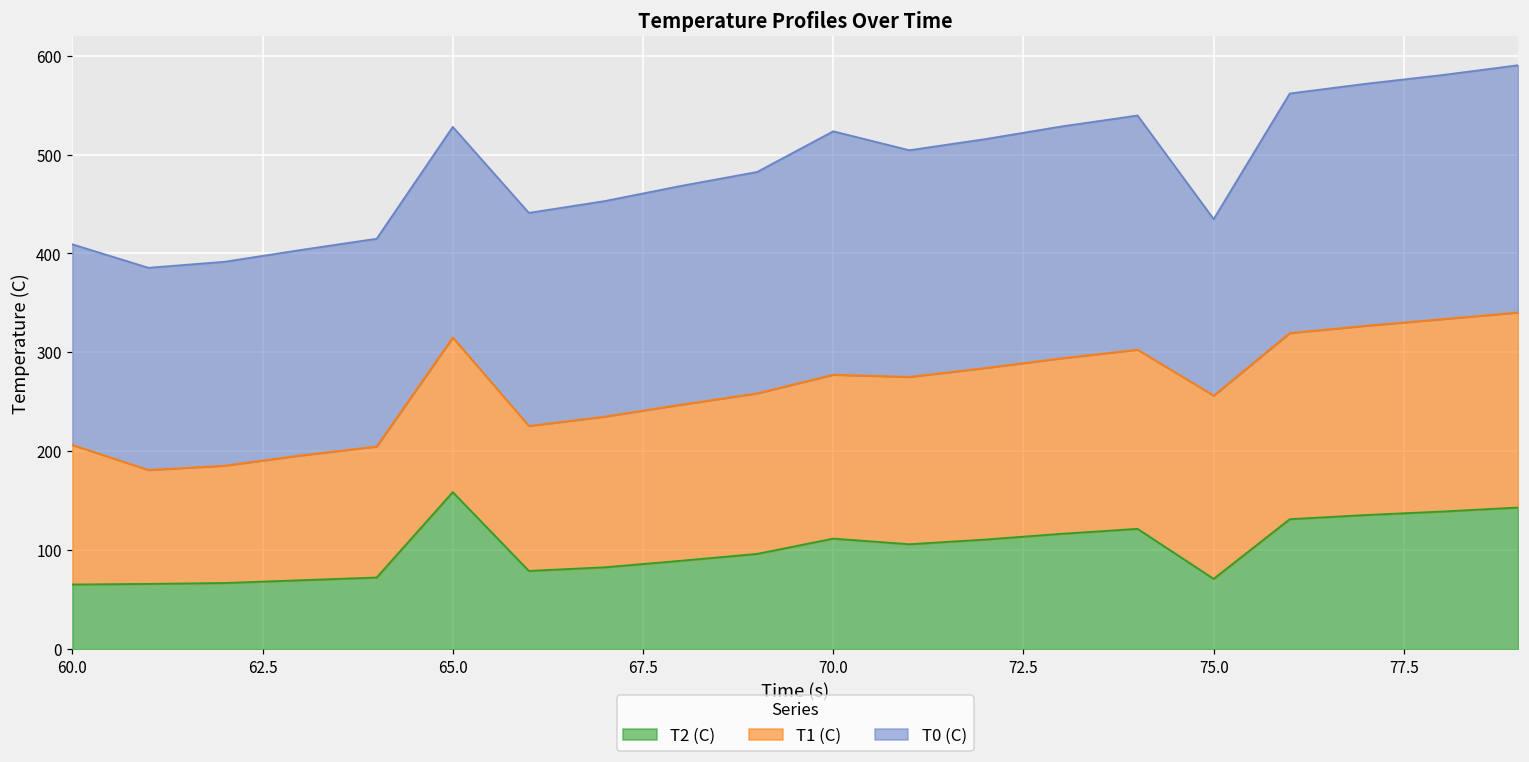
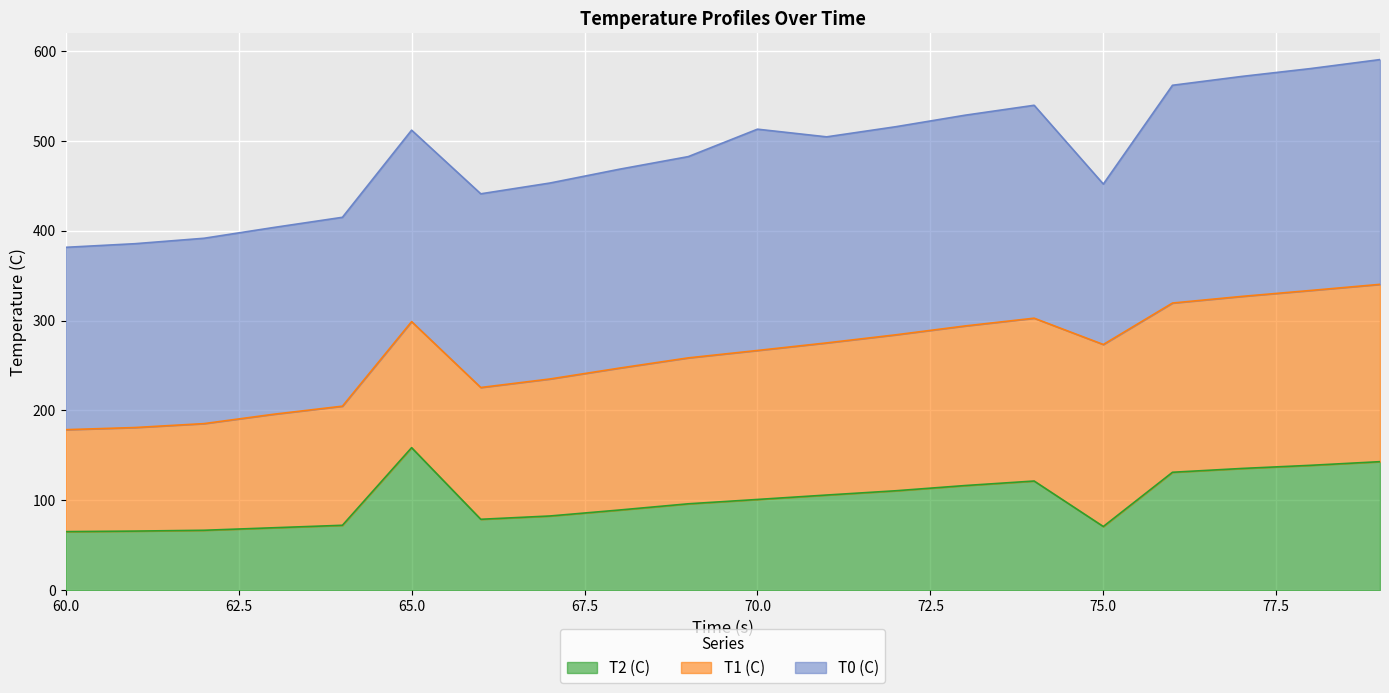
  {
    "T2 (C)": {
      "60.0": 70,
      "65.0": 160,
-     "70.0": 110,
+     "70.0": 100,
      "75.0": 70
    },
    "T1 (C)": {
-     "60.0": 140,
-     "65.0": 160,
+     "60.0": 110,
+     "65.0": 140,
      "70.0": 170,
-     "75.0": 190
+     "75.0": 200
    },
    "T0 (C)": {
      "60.0": 200,
      "65.0": 210,
      "70.0": 250,
      "75.0": 180
    }
  }
